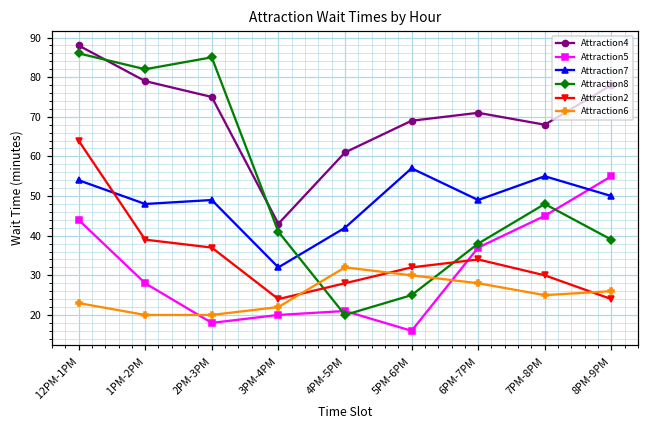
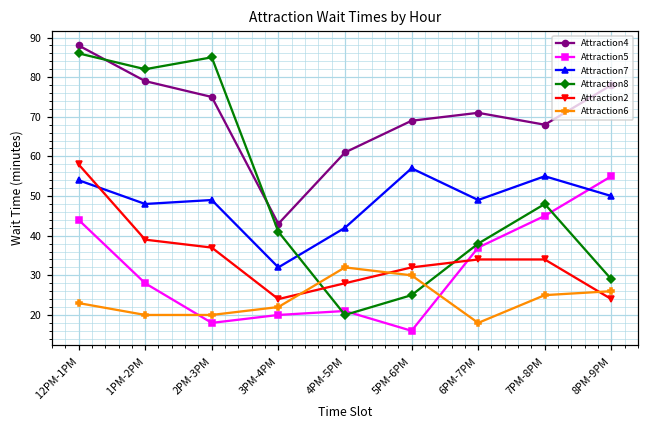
  {
    "Attraction4": {
      "12PM-1PM": 88,
      "1PM-2PM": 79,
      "2PM-3PM": 75,
      "3PM-4PM": 43,
      "4PM-5PM": 61,
      "5PM-6PM": 69,
      "6PM-7PM": 71,
      "7PM-8PM": 68
    },
    "Attraction5": {
      "12PM-1PM": 44,
      "1PM-2PM": 28,
      "2PM-3PM": 18,
      "3PM-4PM": 20,
      "4PM-5PM": 21,
      "5PM-6PM": 16,
      "6PM-7PM": 37,
      "7PM-8PM": 45,
      "8PM-9PM": 55
    },
    "Attraction7": {
      "12PM-1PM": 54,
      "1PM-2PM": 48,
      "2PM-3PM": 49,
      "3PM-4PM": 32,
      "4PM-5PM": 42,
      "5PM-6PM": 57,
      "6PM-7PM": 49,
      "7PM-8PM": 55,
      "8PM-9PM": 50
    },
    "Attraction8": {
      "12PM-1PM": 86,
      "1PM-2PM": 82,
      "2PM-3PM": 85,
      "3PM-4PM": 41,
      "4PM-5PM": 20,
      "5PM-6PM": 25,
      "6PM-7PM": 38,
      "7PM-8PM": 48,
-     "8PM-9PM": 39
+     "8PM-9PM": 29
    },
    "Attraction2": {
-     "12PM-1PM": 64,
+     "12PM-1PM": 58,
      "1PM-2PM": 39,
      "2PM-3PM": 37,
      "3PM-4PM": 24,
      "4PM-5PM": 28,
      "5PM-6PM": 32,
      "6PM-7PM": 34,
-     "7PM-8PM": 30,
+     "7PM-8PM": 34,
      "8PM-9PM": 24
    },
    "Attraction6": {
      "12PM-1PM": 23,
      "1PM-2PM": 20,
      "2PM-3PM": 20,
      "3PM-4PM": 22,
      "4PM-5PM": 32,
      "5PM-6PM": 30,
-     "6PM-7PM": 28,
+     "6PM-7PM": 18,
      "7PM-8PM": 25,
      "8PM-9PM": 26
    }
  }
